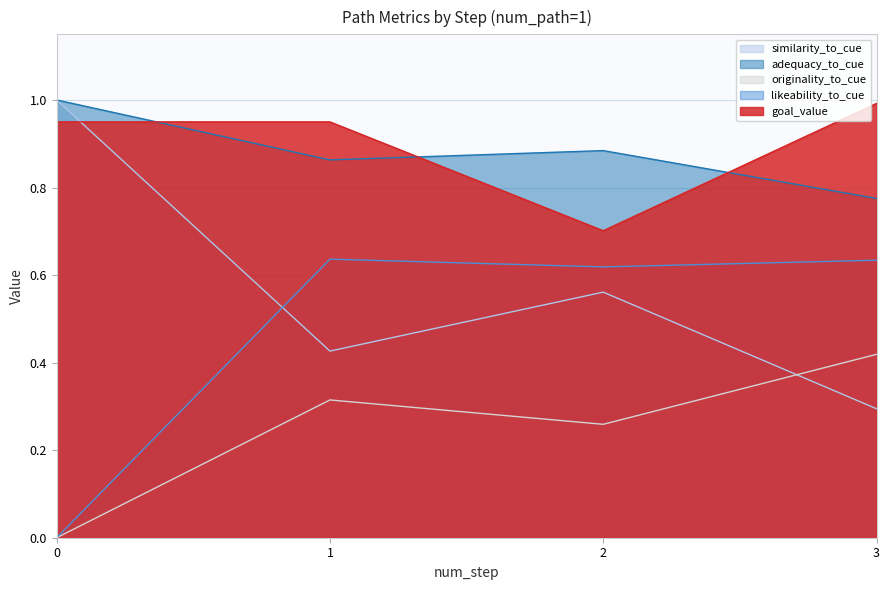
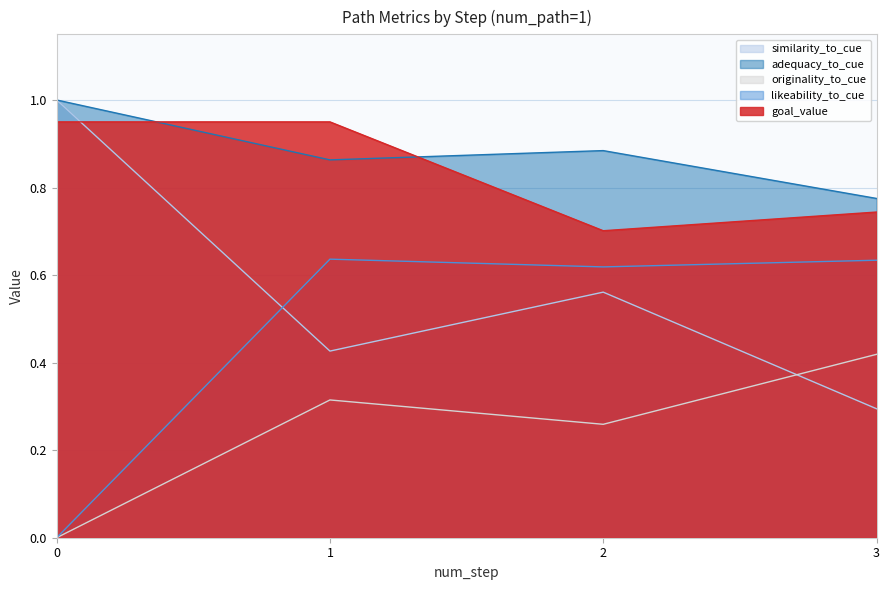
  {
    "goal_value": {
      "0": 0.95,
      "1": 0.95,
      "2": 0.70,
-     "3": 0.99
+     "3": 0.74
    }
  }
